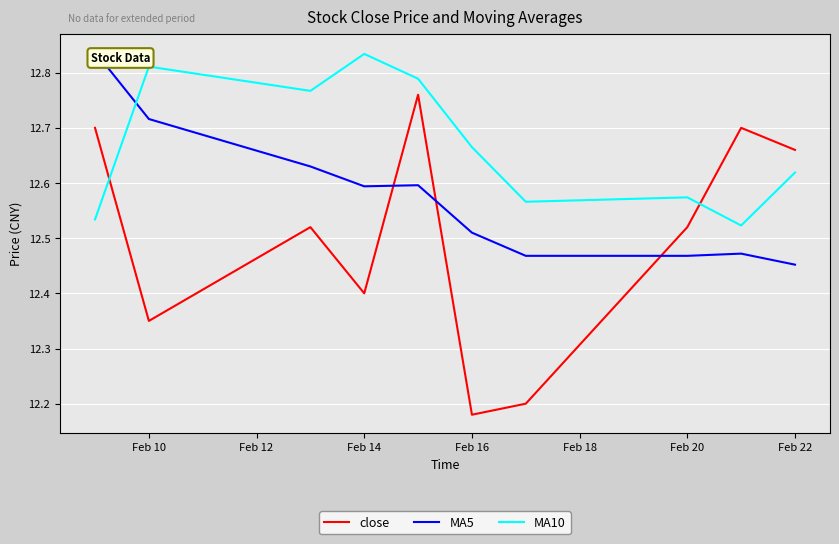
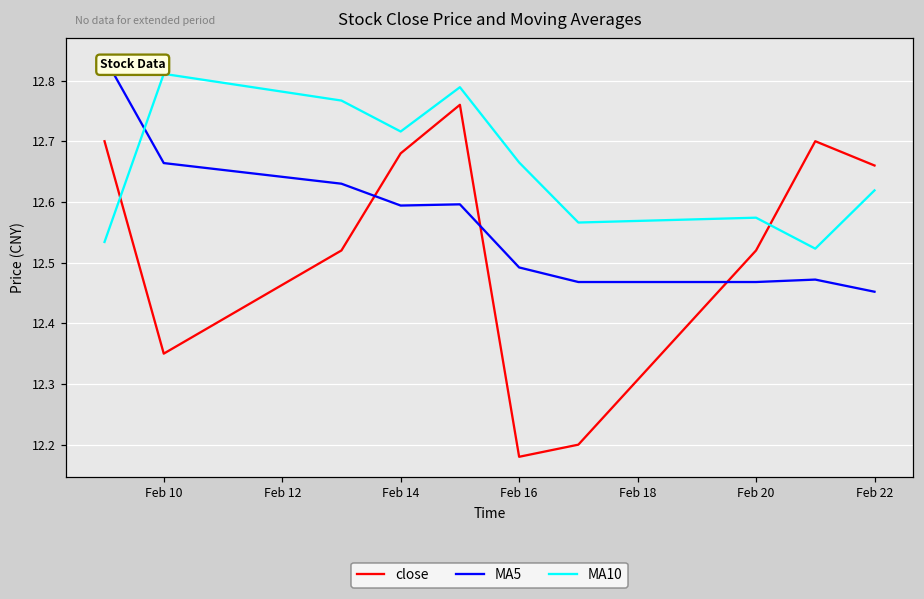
  {
    "close": {
      "Feb 10": 12.35,
-     "Feb 14": 12.40,
+     "Feb 14": 12.68,
      "Feb 16": 12.18,
      "Feb 20": 12.52,
      "Feb 22": 12.66
    },
    "MA5": {
-     "Feb 10": 12.72,
+     "Feb 10": 12.66,
      "Feb 14": 12.59,
-     "Feb 16": 12.51,
+     "Feb 16": 12.49,
      "Feb 20": 12.47,
      "Feb 22": 12.45
    },
    "MA10": {
-     "Feb 14": 12.83,
+     "Feb 14": 12.72,
      "Feb 16": 12.67,
      "Feb 20": 12.57,
      "Feb 22": 12.62
    }
  }
